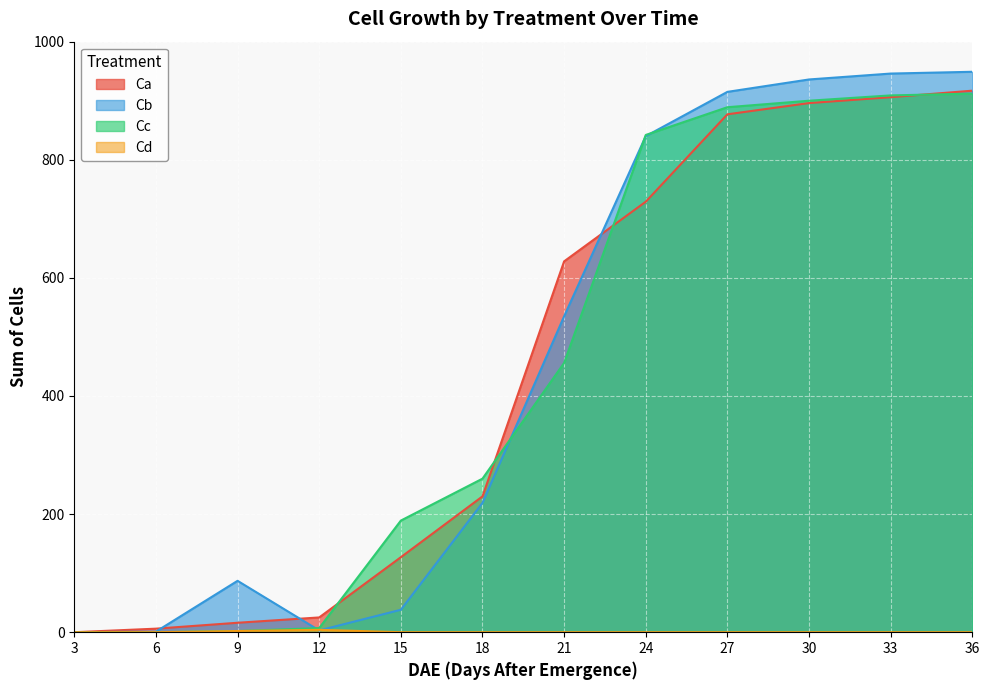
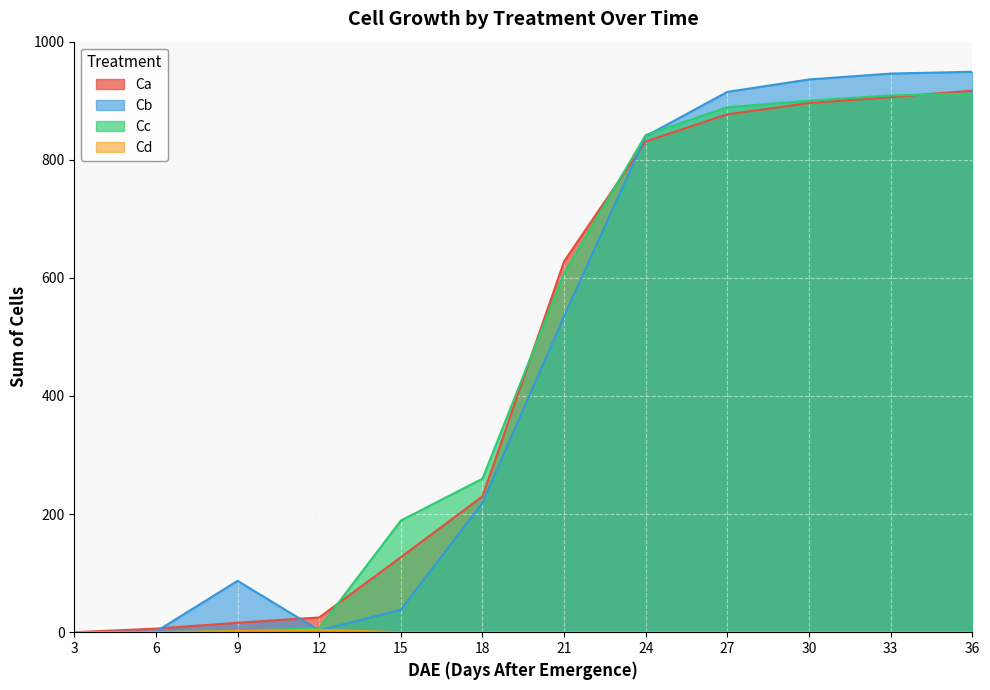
  {
    "Ca": {
      "6": 10,
      "9": 20,
      "12": 30,
      "15": 130,
      "18": 230,
      "21": 630,
-     "24": 730,
+     "24": 830,
      "27": 880,
      "36": 920
    },
    "Cb": {
      "9": 90,
      "15": 40,
      "18": 220,
      "21": 540,
      "27": 920,
      "30": 940,
      "33": 950,
      "36": 950
    },
    "Cc": {
      "15": 190,
      "18": 260,
-     "21": 460,
+     "21": 610,
      "27": 890,
      "36": 910
    },
    "Cd": {
      "15": 0,
      "18": 0,
      "21": 0,
      "24": 0,
      "27": 0,
      "30": 0,
      "33": 0,
      "36": 0
    }
  }
